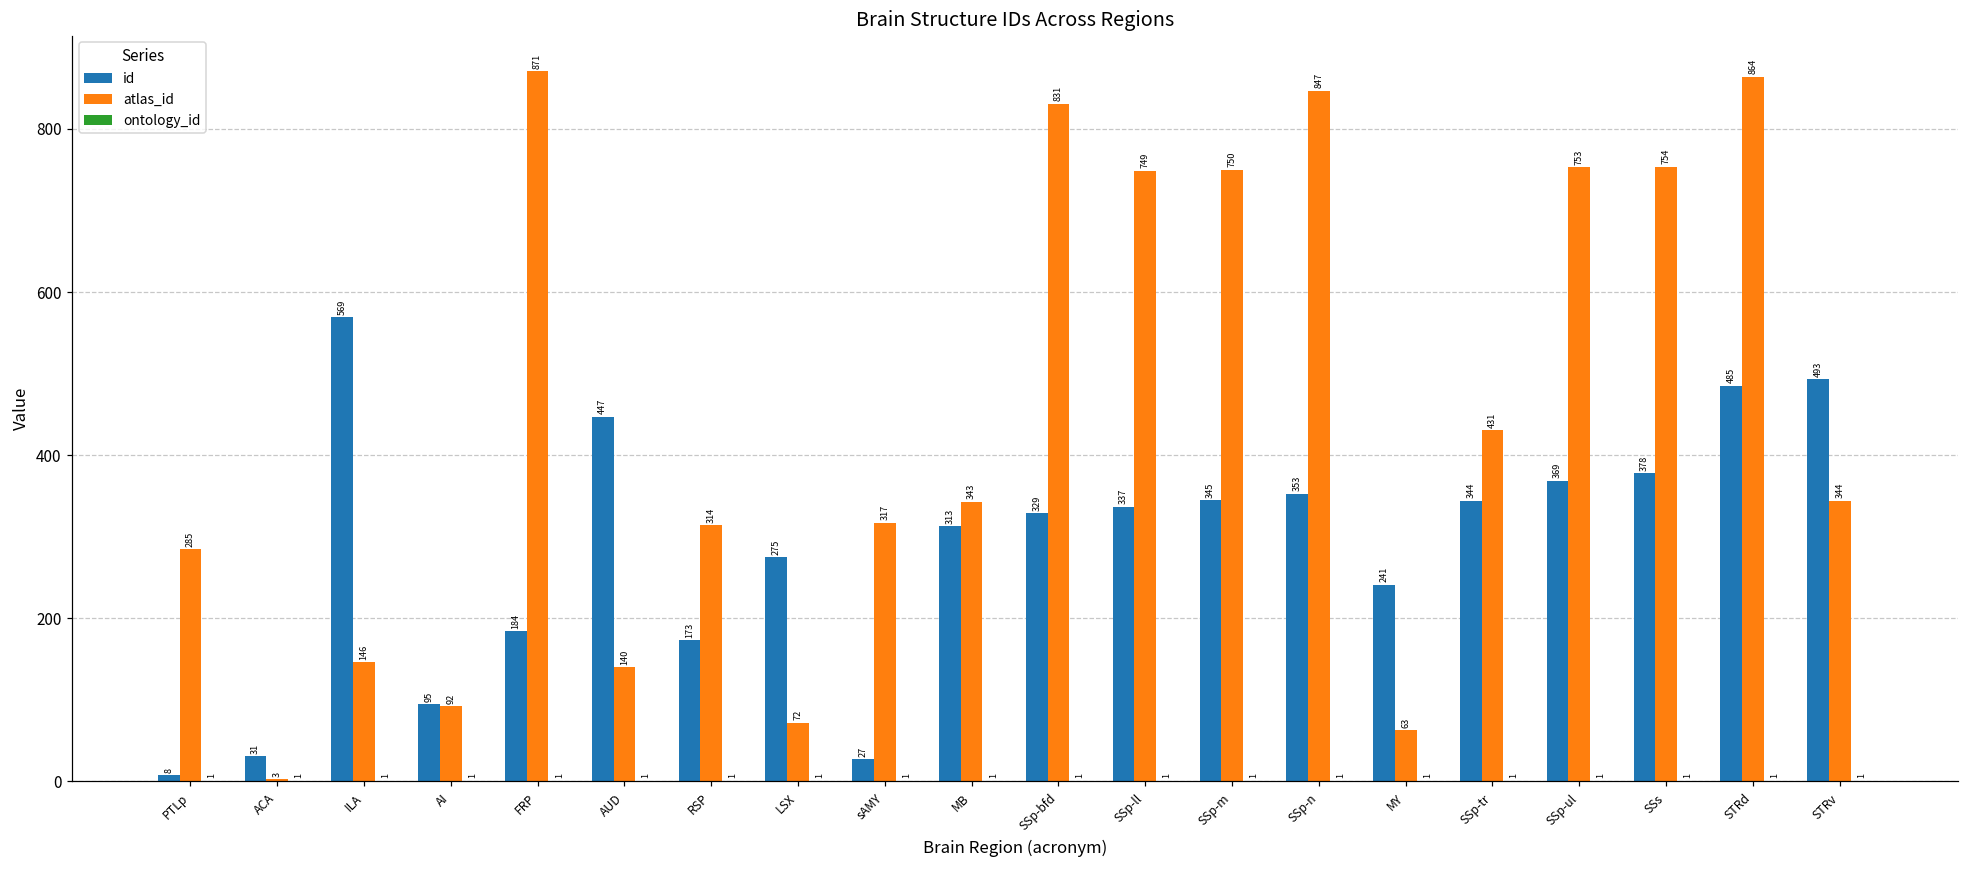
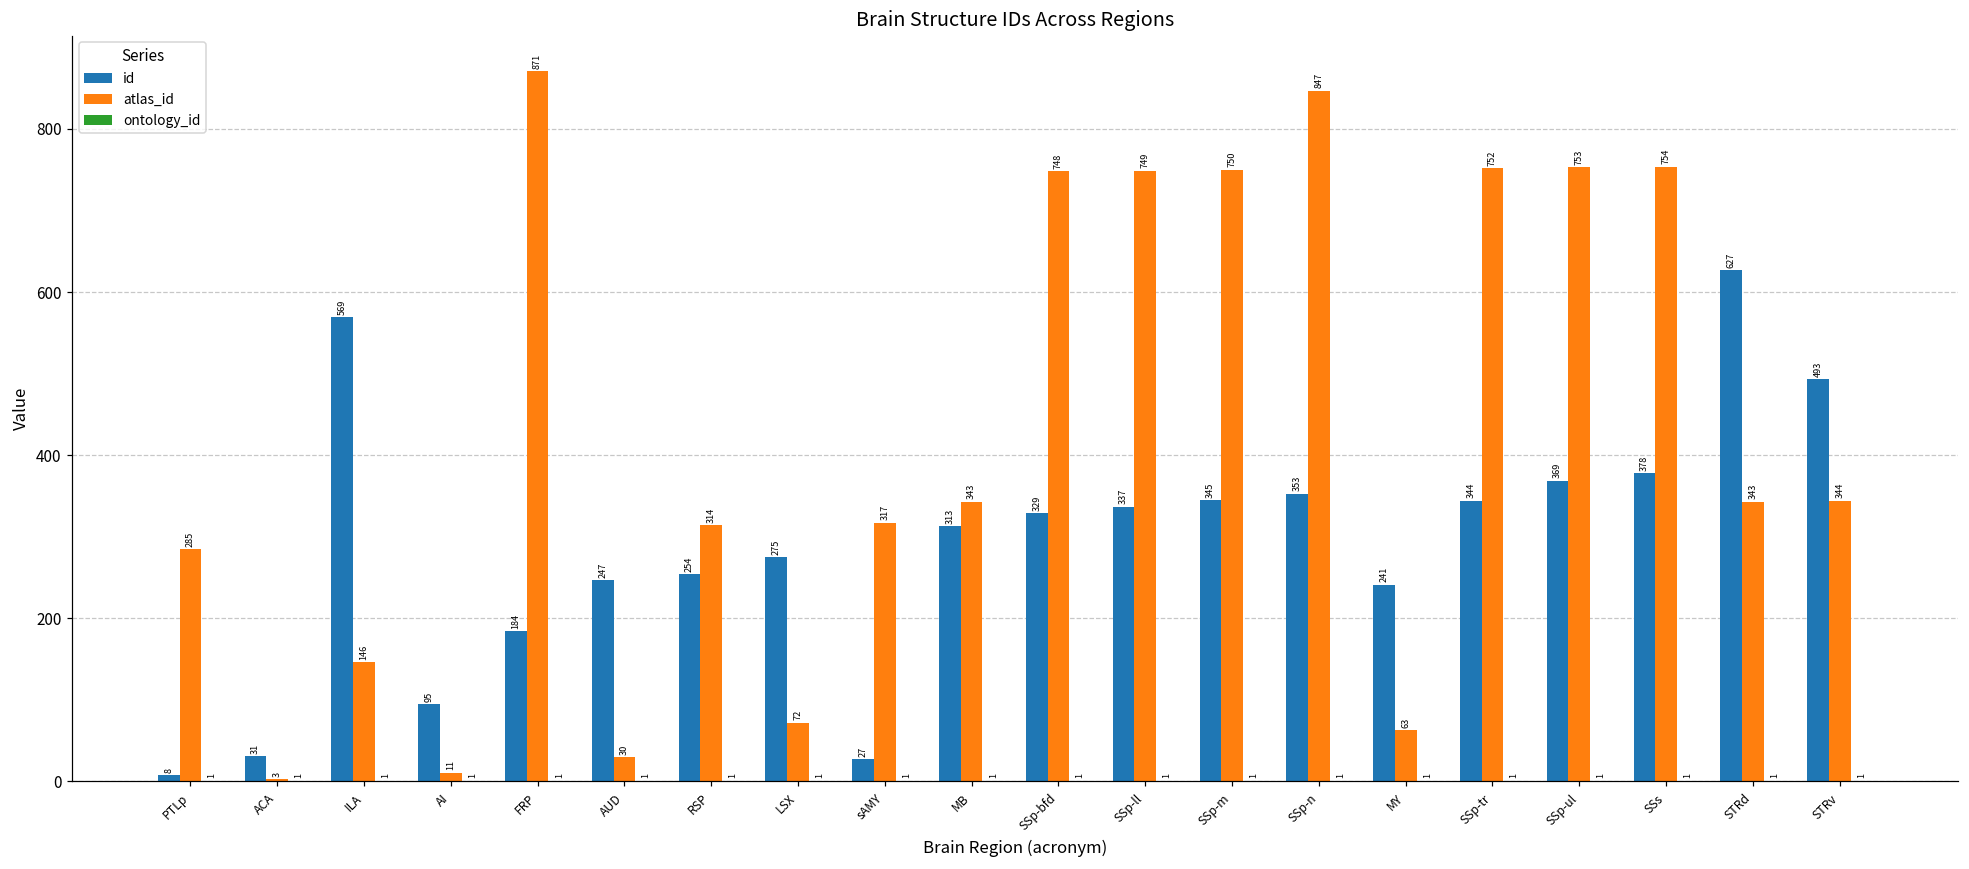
  {
    "id": {
      "PTLp": 8,
      "ACA": 31,
      "ILA": 569,
      "AI": 95,
      "FRP": 184,
-     "AUD": 447,
-     "RSP": 173,
+     "AUD": 247,
+     "RSP": 254,
      "LSX": 275,
      "sAMY": 27,
      "MB": 313,
      "SSp-bfd": 329,
      "SSp-ll": 337,
      "SSp-m": 345,
      "SSp-n": 353,
      "MY": 241,
      "SSp-tr": 344,
      "SSp-ul": 369,
      "SSs": 378,
-     "STRd": 485,
+     "STRd": 627,
      "STRv": 493
    },
    "atlas_id": {
      "PTLp": 285,
      "ACA": 3,
      "ILA": 146,
-     "AI": 92,
+     "AI": 11,
      "FRP": 871,
-     "AUD": 140,
+     "AUD": 30,
      "RSP": 314,
      "LSX": 72,
      "sAMY": 317,
      "MB": 343,
-     "SSp-bfd": 831,
+     "SSp-bfd": 748,
      "SSp-ll": 749,
      "SSp-m": 750,
      "SSp-n": 847,
      "MY": 63,
-     "SSp-tr": 431,
+     "SSp-tr": 752,
      "SSp-ul": 753,
      "SSs": 754,
-     "STRd": 864,
+     "STRd": 343,
      "STRv": 344
    },
    "ontology_id": {
      "PTLp": 1,
      "ACA": 1,
      "ILA": 1,
      "AI": 1,
      "FRP": 1,
      "AUD": 1,
      "RSP": 1,
      "LSX": 1,
      "sAMY": 1,
      "MB": 1,
      "SSp-bfd": 1,
      "SSp-ll": 1,
      "SSp-m": 1,
      "SSp-n": 1,
      "MY": 1,
      "SSp-tr": 1,
      "SSp-ul": 1,
      "SSs": 1,
      "STRd": 1,
      "STRv": 1
    }
  }
